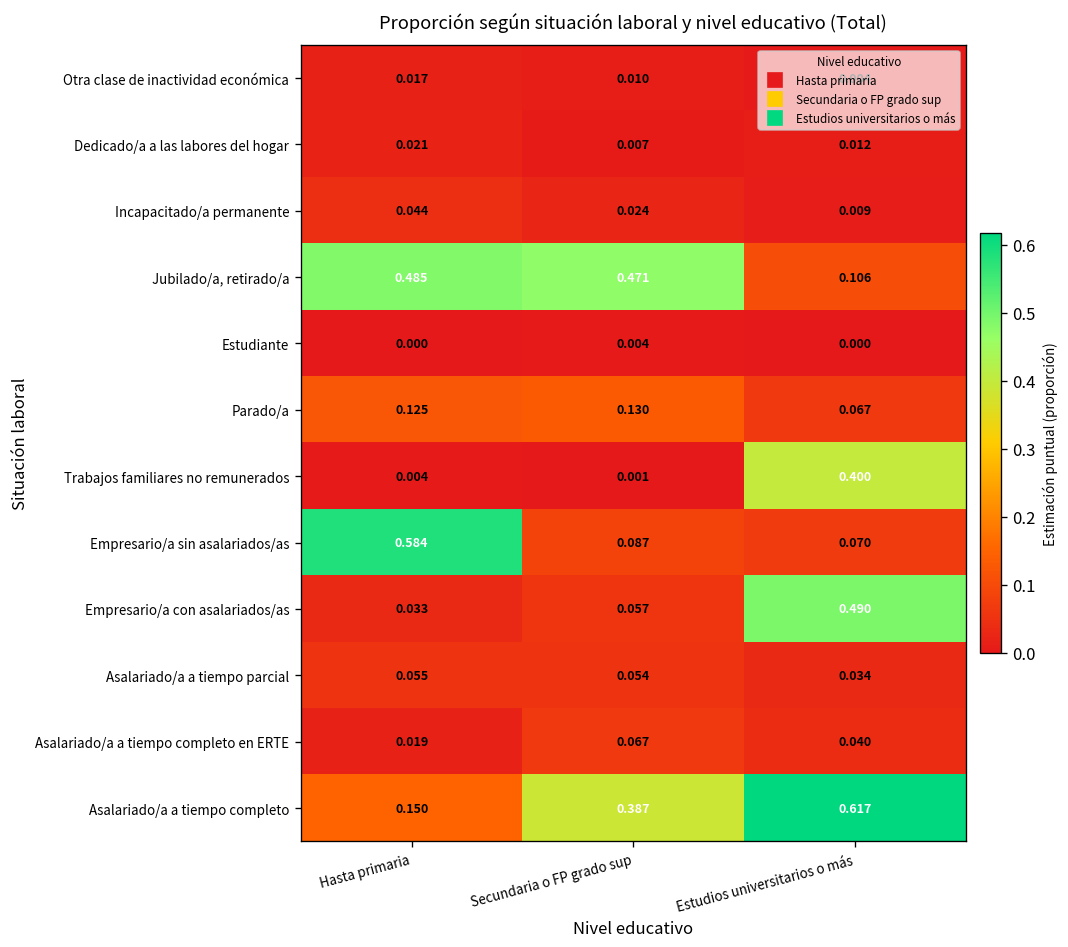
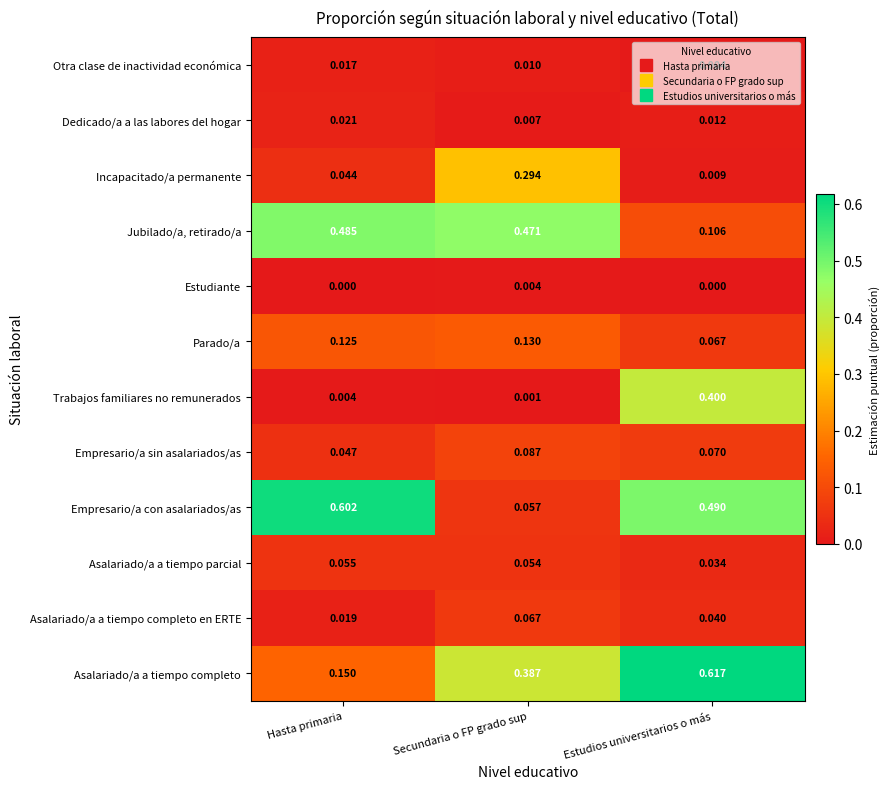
  {
    "Otra clase de inactividad económica": {
      "Hasta primaria": 0.017,
      "Secundaria o FP grado sup": 0.010
    },
    "Dedicado/a a las labores del hogar": {
      "Hasta primaria": 0.021,
      "Secundaria o FP grado sup": 0.007,
      "Estudios universitarios o más": 0.012
    },
    "Incapacitado/a permanente": {
      "Hasta primaria": 0.044,
-     "Secundaria o FP grado sup": 0.024,
+     "Secundaria o FP grado sup": 0.294,
      "Estudios universitarios o más": 0.009
    },
    "Jubilado/a, retirado/a": {
      "Hasta primaria": 0.485,
      "Secundaria o FP grado sup": 0.471,
      "Estudios universitarios o más": 0.106
    },
    "Estudiante": {
      "Hasta primaria": 0.000,
      "Secundaria o FP grado sup": 0.004,
      "Estudios universitarios o más": 0.000
    },
    "Parado/a": {
      "Hasta primaria": 0.125,
      "Secundaria o FP grado sup": 0.130,
      "Estudios universitarios o más": 0.067
    },
    "Trabajos familiares no remunerados": {
      "Hasta primaria": 0.004,
      "Secundaria o FP grado sup": 0.001,
      "Estudios universitarios o más": 0.400
    },
    "Empresario/a sin asalariados/as": {
-     "Hasta primaria": 0.584,
+     "Hasta primaria": 0.047,
      "Secundaria o FP grado sup": 0.087,
      "Estudios universitarios o más": 0.070
    },
    "Empresario/a con asalariados/as": {
-     "Hasta primaria": 0.033,
+     "Hasta primaria": 0.602,
      "Secundaria o FP grado sup": 0.057,
      "Estudios universitarios o más": 0.490
    },
    "Asalariado/a a tiempo parcial": {
      "Hasta primaria": 0.055,
      "Secundaria o FP grado sup": 0.054,
      "Estudios universitarios o más": 0.034
    },
    "Asalariado/a a tiempo completo en ERTE": {
      "Hasta primaria": 0.019,
      "Secundaria o FP grado sup": 0.067,
      "Estudios universitarios o más": 0.040
    },
    "Asalariado/a a tiempo completo": {
      "Hasta primaria": 0.150,
      "Secundaria o FP grado sup": 0.387,
      "Estudios universitarios o más": 0.617
    }
  }
